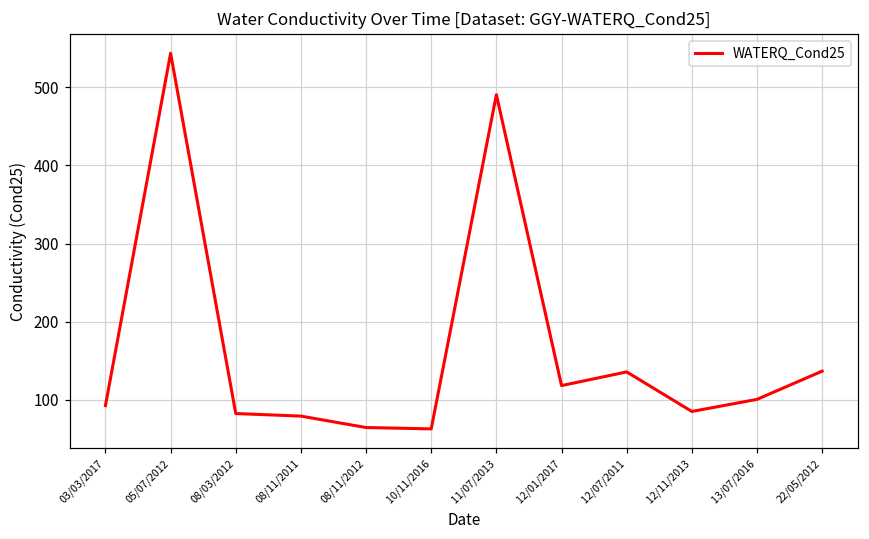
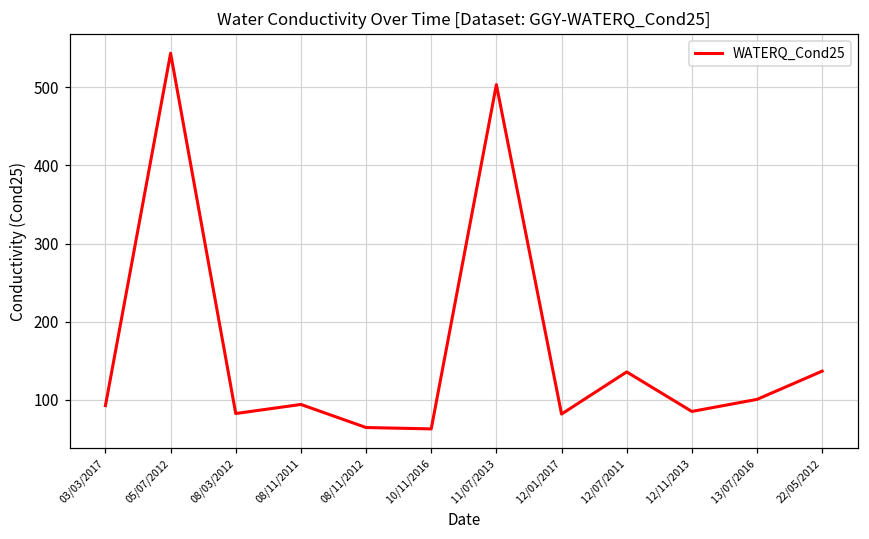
  {
    "03/03/2017": 90,
    "05/07/2012": 540,
    "08/03/2012": 80,
-   "08/11/2011": 80,
+   "08/11/2011": 90,
    "08/11/2012": 60,
    "10/11/2016": 60,
-   "11/07/2013": 490,
-   "12/01/2017": 120,
+   "11/07/2013": 500,
+   "12/01/2017": 80,
    "12/07/2011": 140,
    "12/11/2013": 90,
    "13/07/2016": 100,
    "22/05/2012": 140
  }
